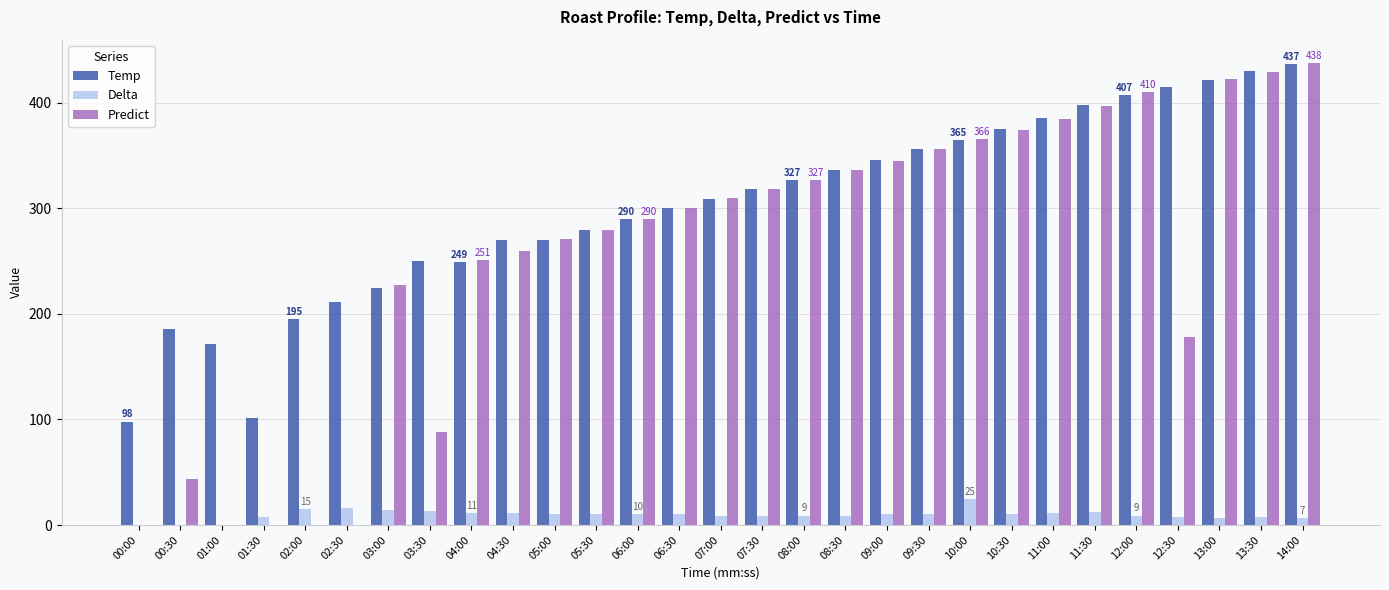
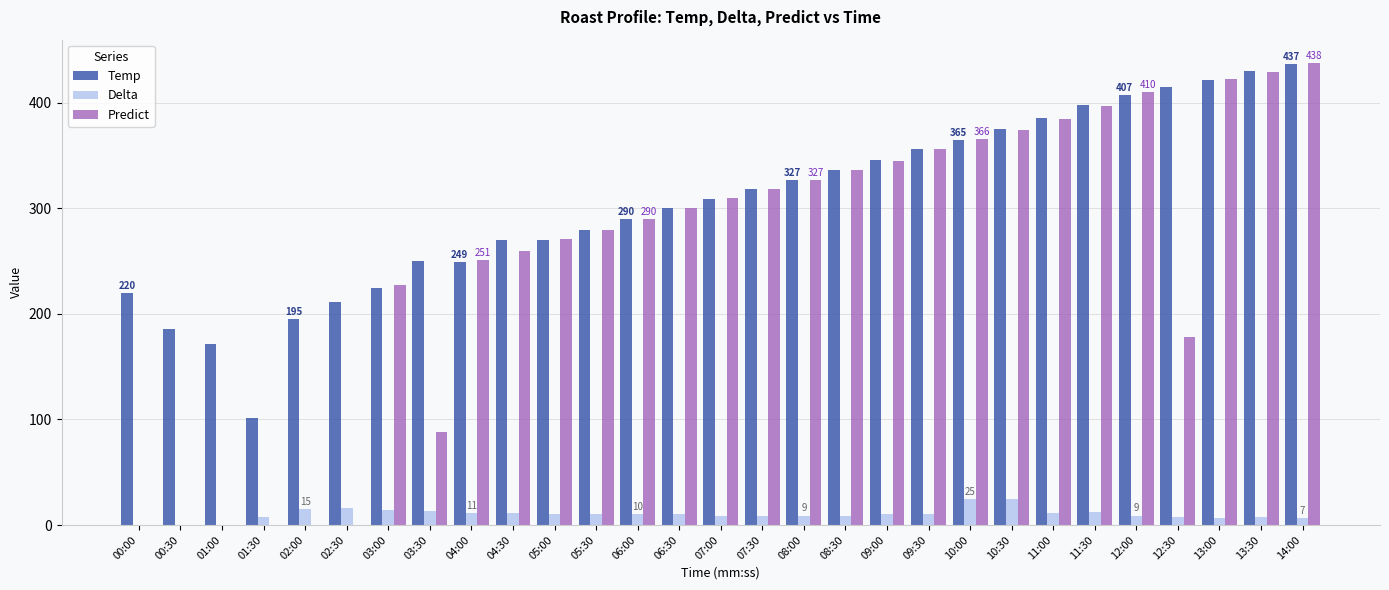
  {
    "Temp": {
-     "00:00": 98,
+     "00:00": 220,
      "02:00": 195,
      "04:00": 249,
      "06:00": 290,
      "08:00": 327,
      "10:00": 365,
      "12:00": 407,
      "14:00": 437
    },
    "Delta": {
      "00:00": 0,
      "00:30": 0,
      "01:00": 0,
      "01:30": 8,
      "02:30": 16,
      "03:00": 14,
      "03:30": 13,
      "04:30": 11,
      "05:00": 10,
      "05:30": 10,
      "06:30": 10,
      "07:00": 9,
      "07:30": 9,
      "08:30": 9,
      "09:00": 10,
      "09:30": 10,
-     "10:30": 10,
+     "10:30": 25,
      "11:00": 11,
      "11:30": 12,
      "12:30": 8,
      "13:00": 7,
      "13:30": 8
    },
    "Predict": {
      "00:00": 0,
-     "00:30": 44,
+     "00:30": 0,
      "01:00": 0,
      "01:30": 0,
      "02:00": 0,
      "02:30": 0,
      "03:00": 227,
      "03:30": 88,
      "04:30": 260,
      "05:00": 271,
      "05:30": 280,
      "06:30": 300,
      "07:00": 310,
      "07:30": 318,
      "08:30": 336,
      "09:00": 345,
      "09:30": 356,
      "10:30": 374,
      "11:00": 385,
      "11:30": 397,
      "12:30": 178,
      "13:00": 423,
      "13:30": 429
    }
  }
